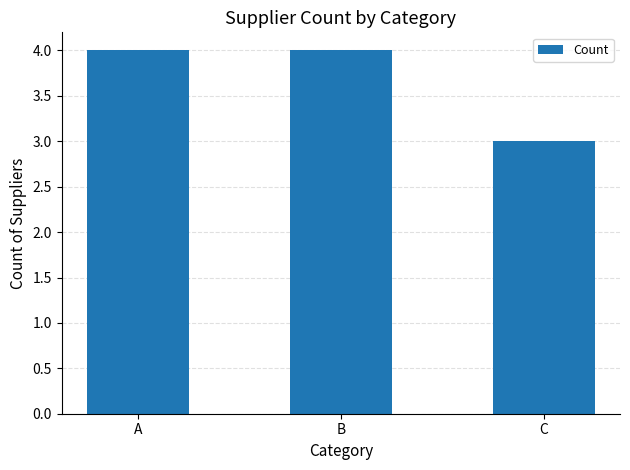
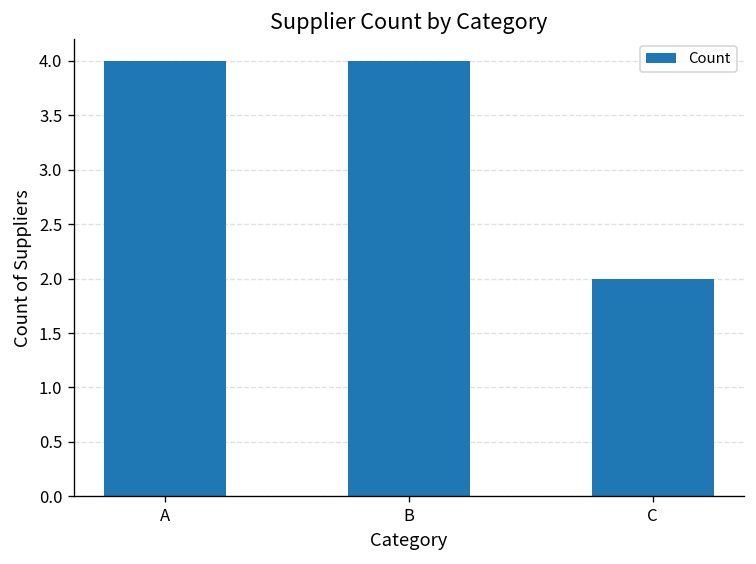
  {
    "A": 4,
    "B": 4,
-   "C": 3
+   "C": 2
  }
